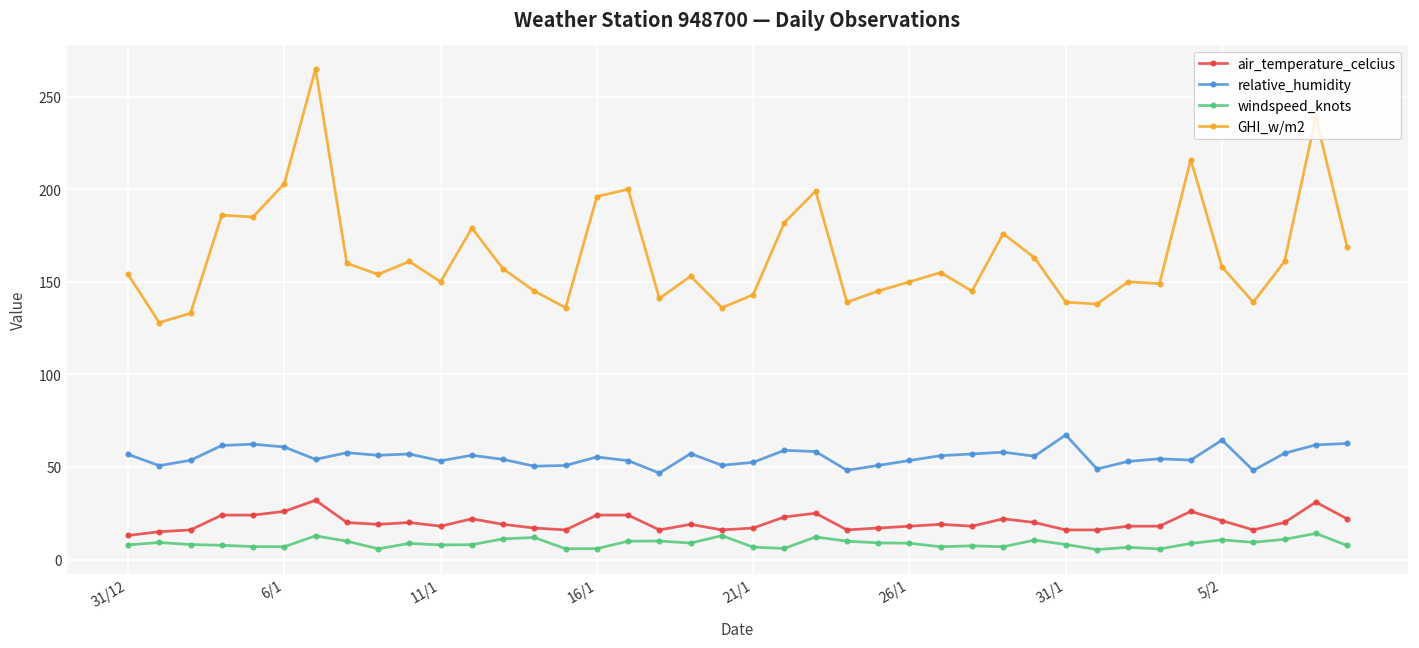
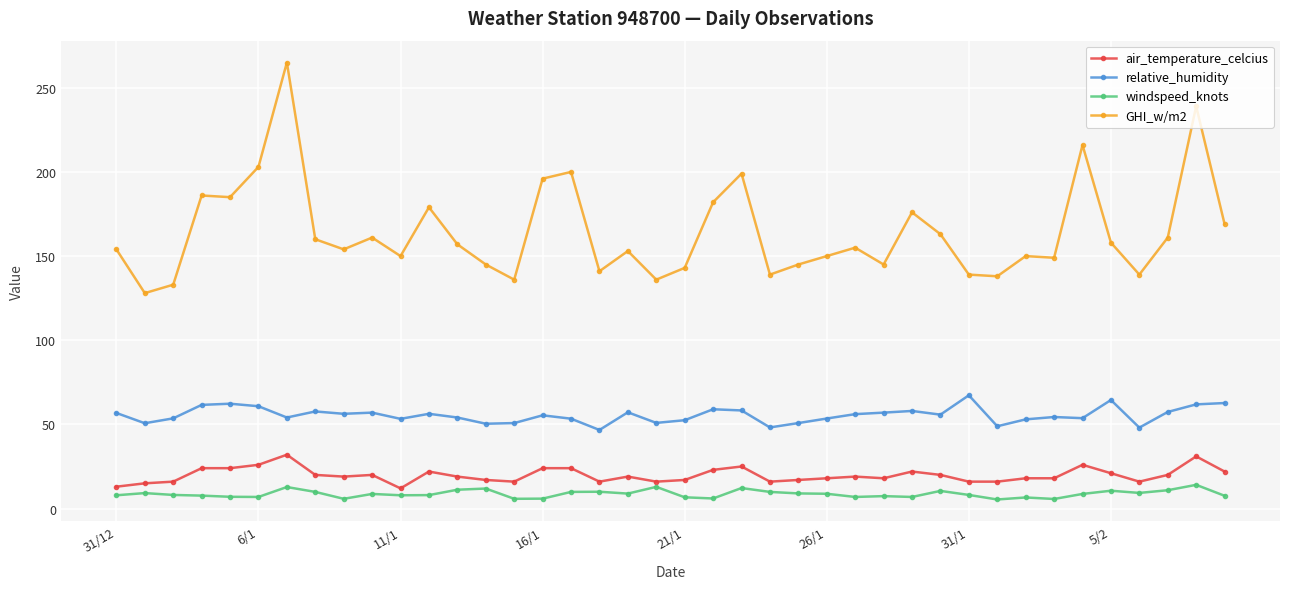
  {
    "air_temperature_celcius": {
      "31/12": 13,
      "6/1": 26,
-     "11/1": 18,
+     "11/1": 12,
      "16/1": 24,
      "21/1": 17,
      "26/1": 18,
      "31/1": 16,
      "5/2": 21
    },
    "relative_humidity": {
      "31/12": 57,
      "6/1": 61,
      "11/1": 53,
      "16/1": 55,
      "21/1": 53,
      "26/1": 54,
      "31/1": 67,
      "5/2": 65
    },
    "windspeed_knots": {
      "31/12": 8,
      "6/1": 7,
      "11/1": 8,
      "16/1": 6,
      "21/1": 7,
      "26/1": 9,
      "31/1": 8,
      "5/2": 11
    },
    "GHI_w/m2": {
      "31/12": 154,
      "6/1": 203,
      "11/1": 150,
      "16/1": 196,
      "21/1": 143,
      "26/1": 150,
      "31/1": 139,
      "5/2": 158
    }
  }
